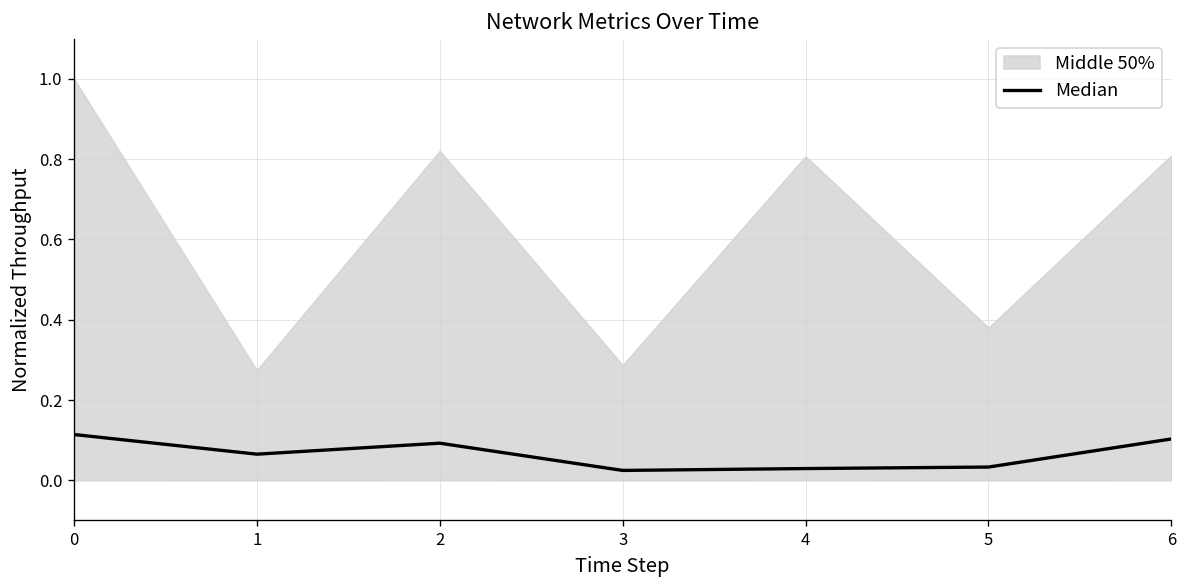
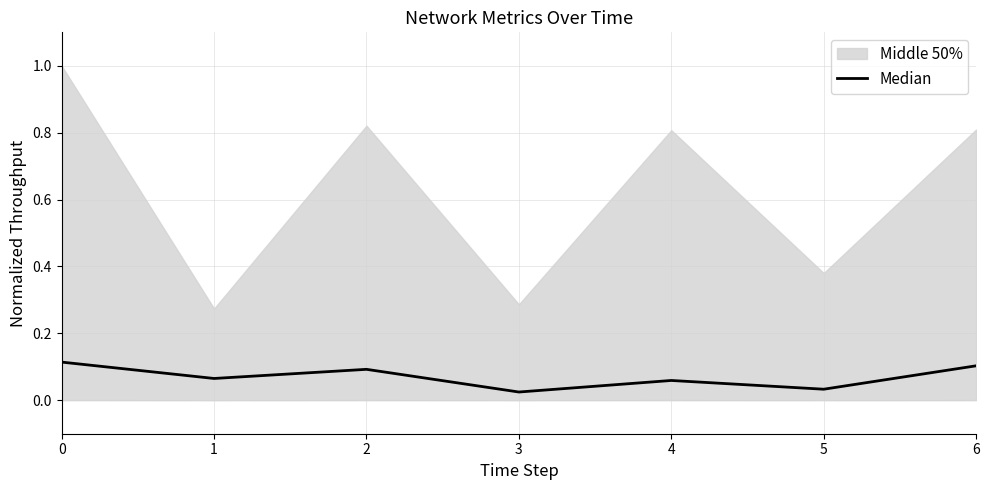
  {
    "Median": {
      "0": 0.11,
      "1": 0.07,
      "2": 0.09,
      "3": 0.02,
-     "4": 0.03,
+     "4": 0.06,
      "5": 0.03,
      "6": 0.10
    }
  }
